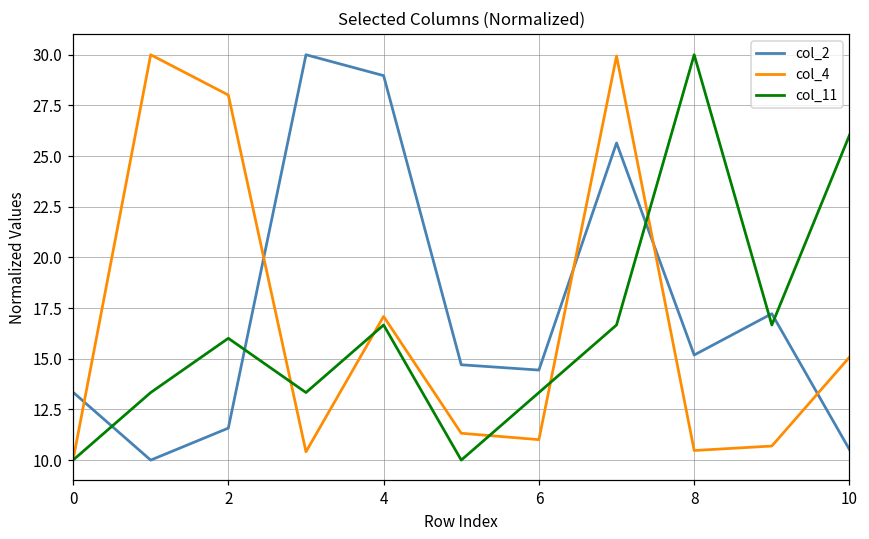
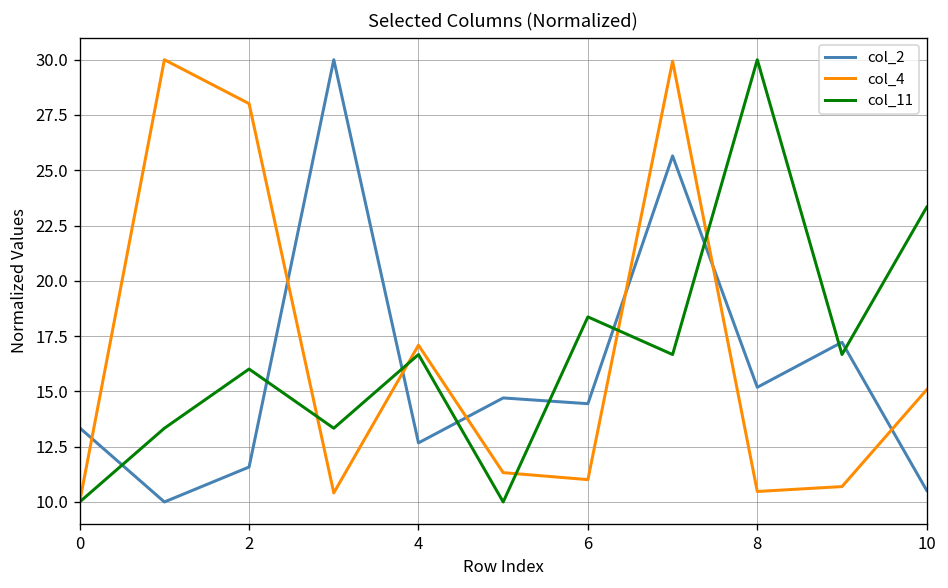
  {
    "col_2": {
      "0": 13.4,
      "2": 11.6,
-     "4": 29.0,
+     "4": 12.7,
      "6": 14.4,
      "8": 15.2,
      "10": 10.5
    },
    "col_4": {
      "2": 28.0,
      "4": 17.1,
      "6": 11.0,
      "8": 10.5,
      "10": 15.1
    },
    "col_11": {
      "2": 16.0,
      "4": 16.7,
-     "6": 13.3,
+     "6": 18.4,
      "8": 30.0,
-     "10": 26.0
+     "10": 23.3
    }
  }
